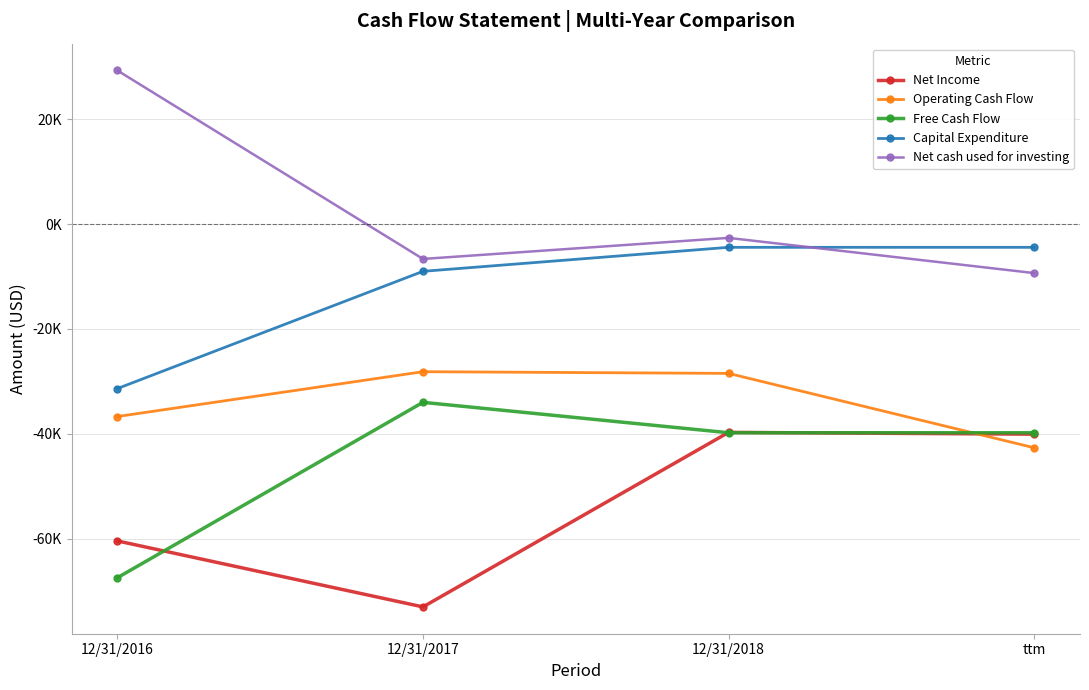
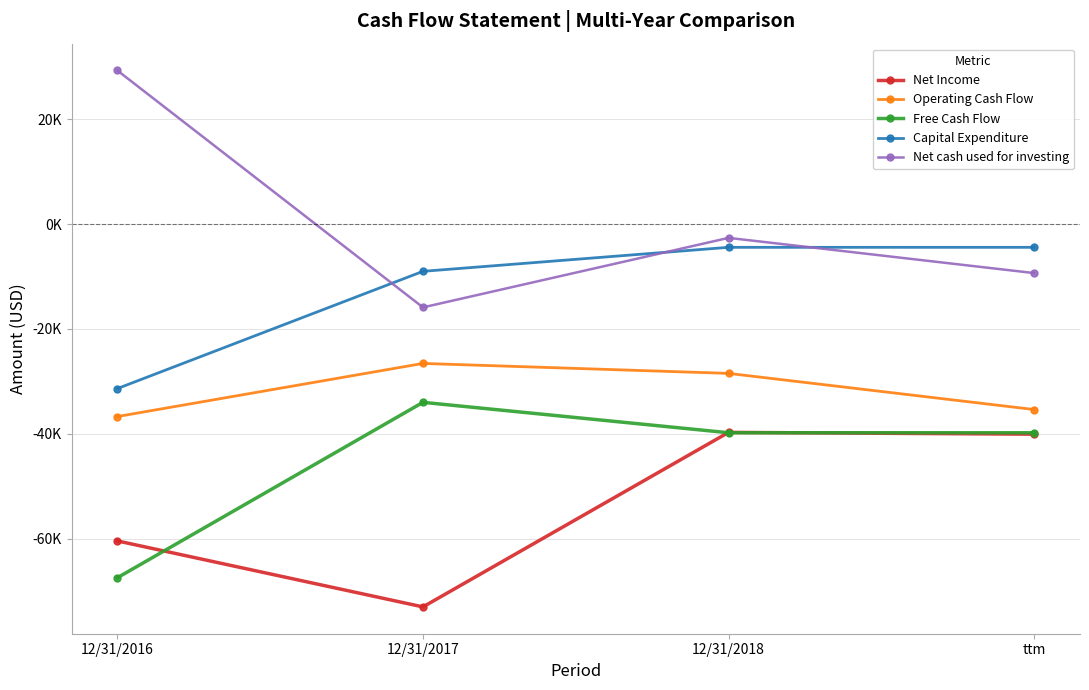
  {
    "Net Income": {
      "12/31/2016": -60000,
      "12/31/2017": -73000
    },
    "Operating Cash Flow": {
      "12/31/2016": -37000,
-     "12/31/2017": -28000,
+     "12/31/2017": -27000,
      "12/31/2018": -28000,
-     "ttm": -43000
+     "ttm": -35000
    },
    "Free Cash Flow": {
      "12/31/2016": -67000,
      "12/31/2017": -34000
    },
    "Capital Expenditure": {
      "12/31/2016": -31000,
      "12/31/2017": -9000,
      "12/31/2018": -4000,
      "ttm": -4000
    },
    "Net cash used for investing": {
      "12/31/2016": 29000,
-     "12/31/2017": -7000,
+     "12/31/2017": -16000,
      "12/31/2018": -3000,
      "ttm": -9000
    }
  }
